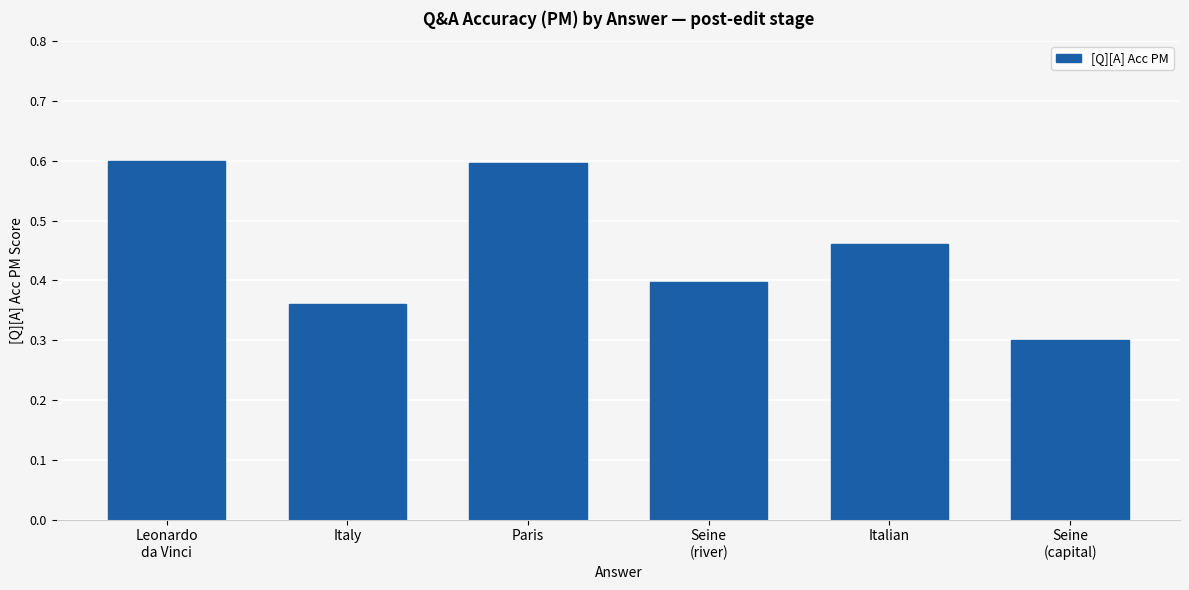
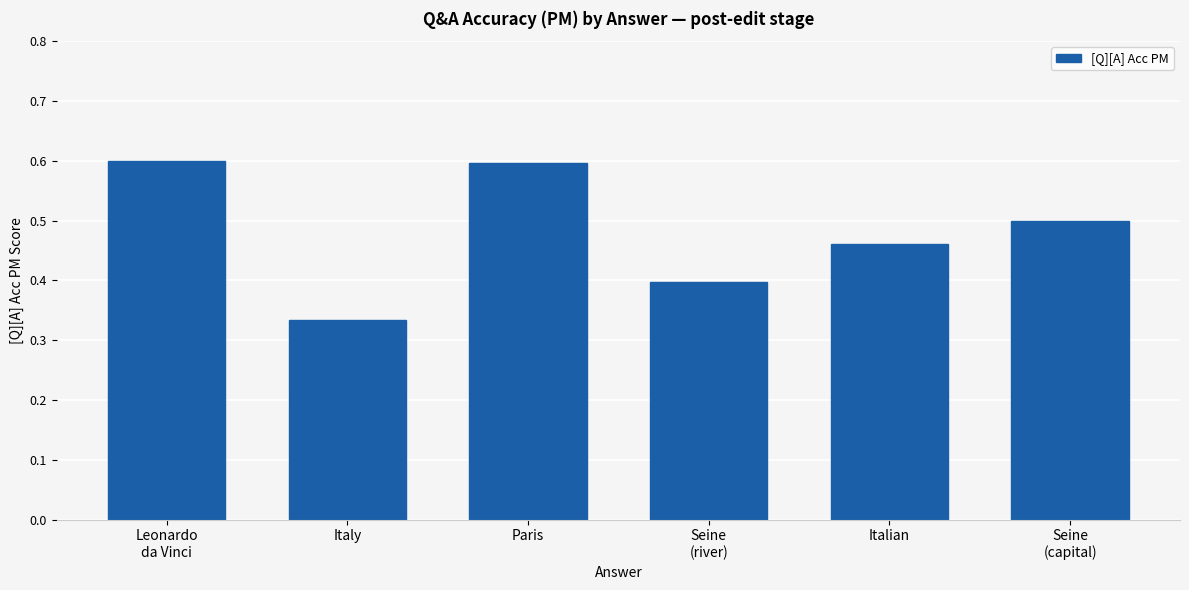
  {
    "Leonardo da Vinci": 0.60,
-   "Italy": 0.36,
+   "Italy": 0.33,
    "Paris": 0.60,
    "Seine (river)": 0.40,
    "Italian": 0.46,
-   "Seine (capital)": 0.3
+   "Seine (capital)": 0.5
  }
